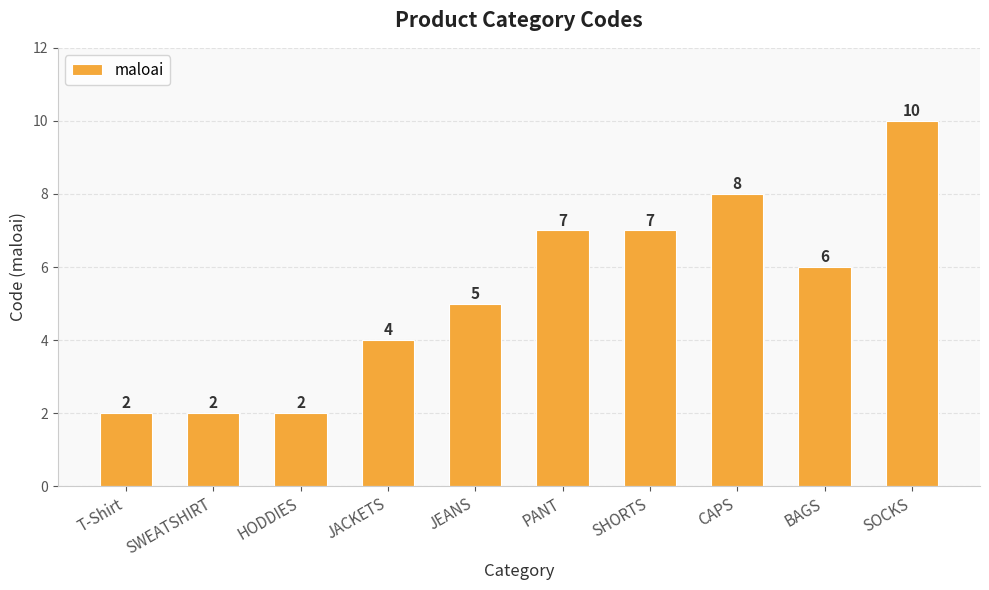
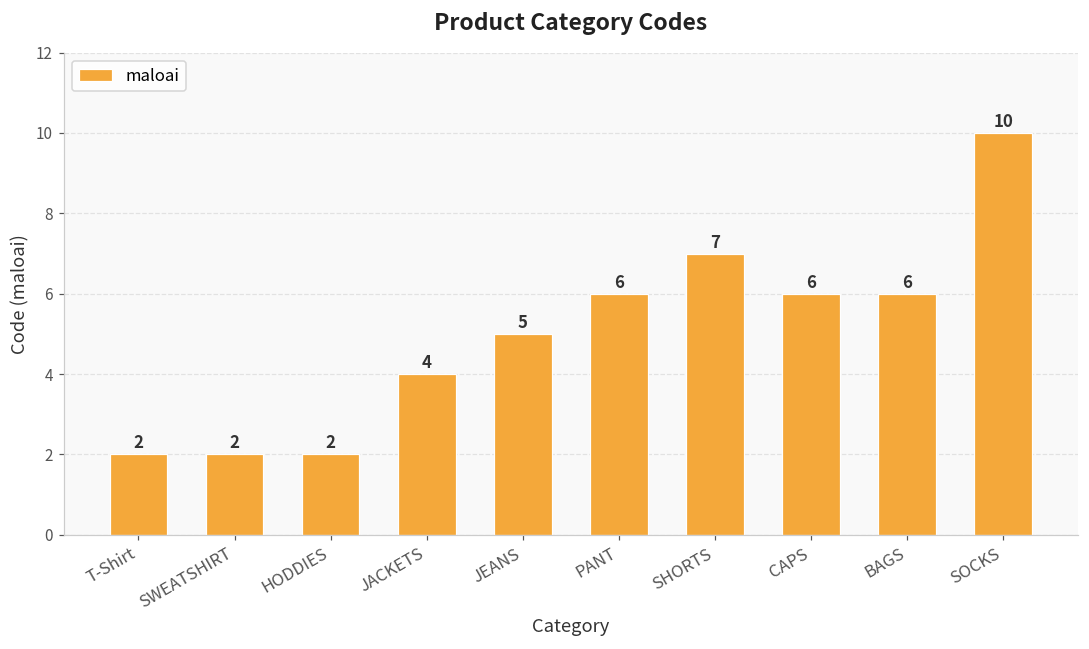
  {
    "T-Shirt": 2,
    "SWEATSHIRT": 2,
    "HODDIES": 2,
    "JACKETS": 4,
    "JEANS": 5,
-   "PANT": 7,
+   "PANT": 6,
    "SHORTS": 7,
-   "CAPS": 8,
+   "CAPS": 6,
    "BAGS": 6,
    "SOCKS": 10
  }
